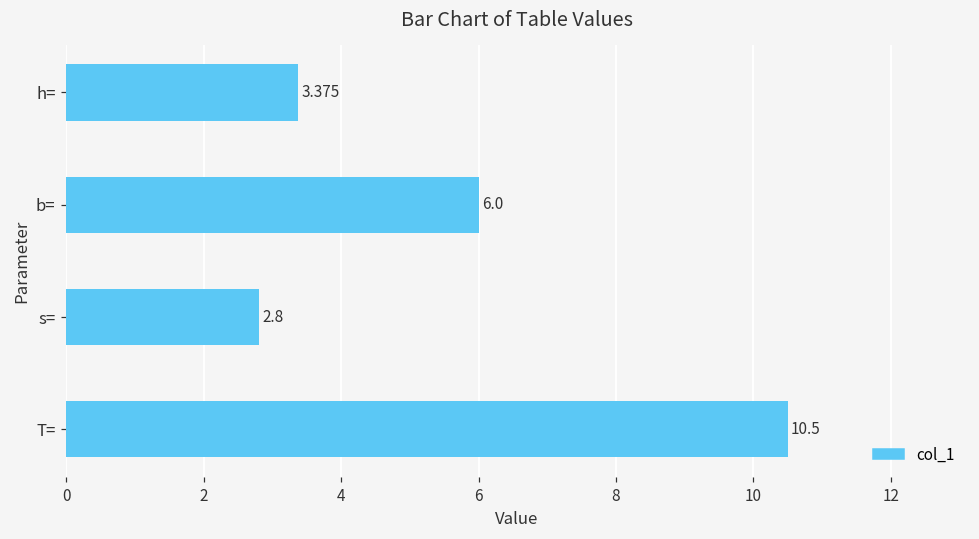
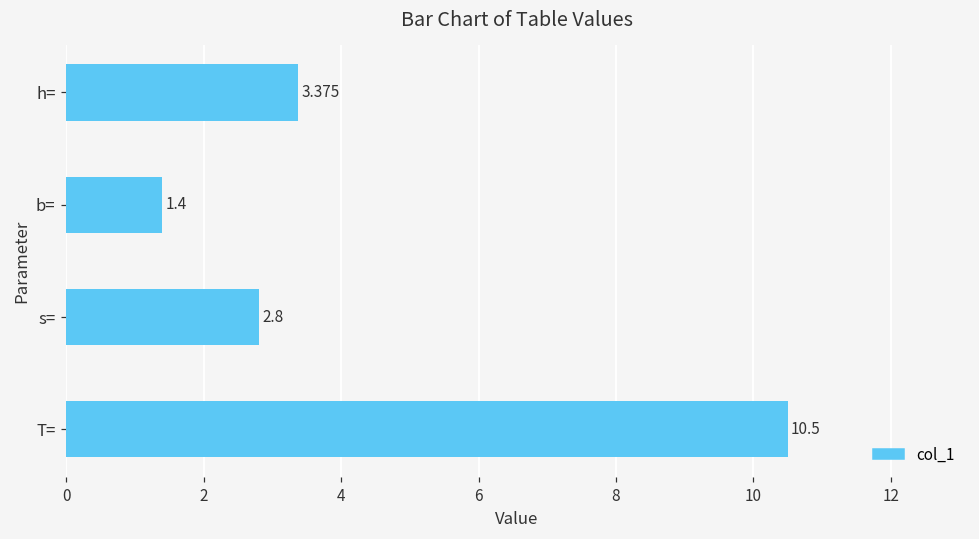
  {
    "h=": 3.375,
-   "b=": 6.0,
+   "b=": 1.4,
    "s=": 2.8,
    "T=": 10.5
  }
